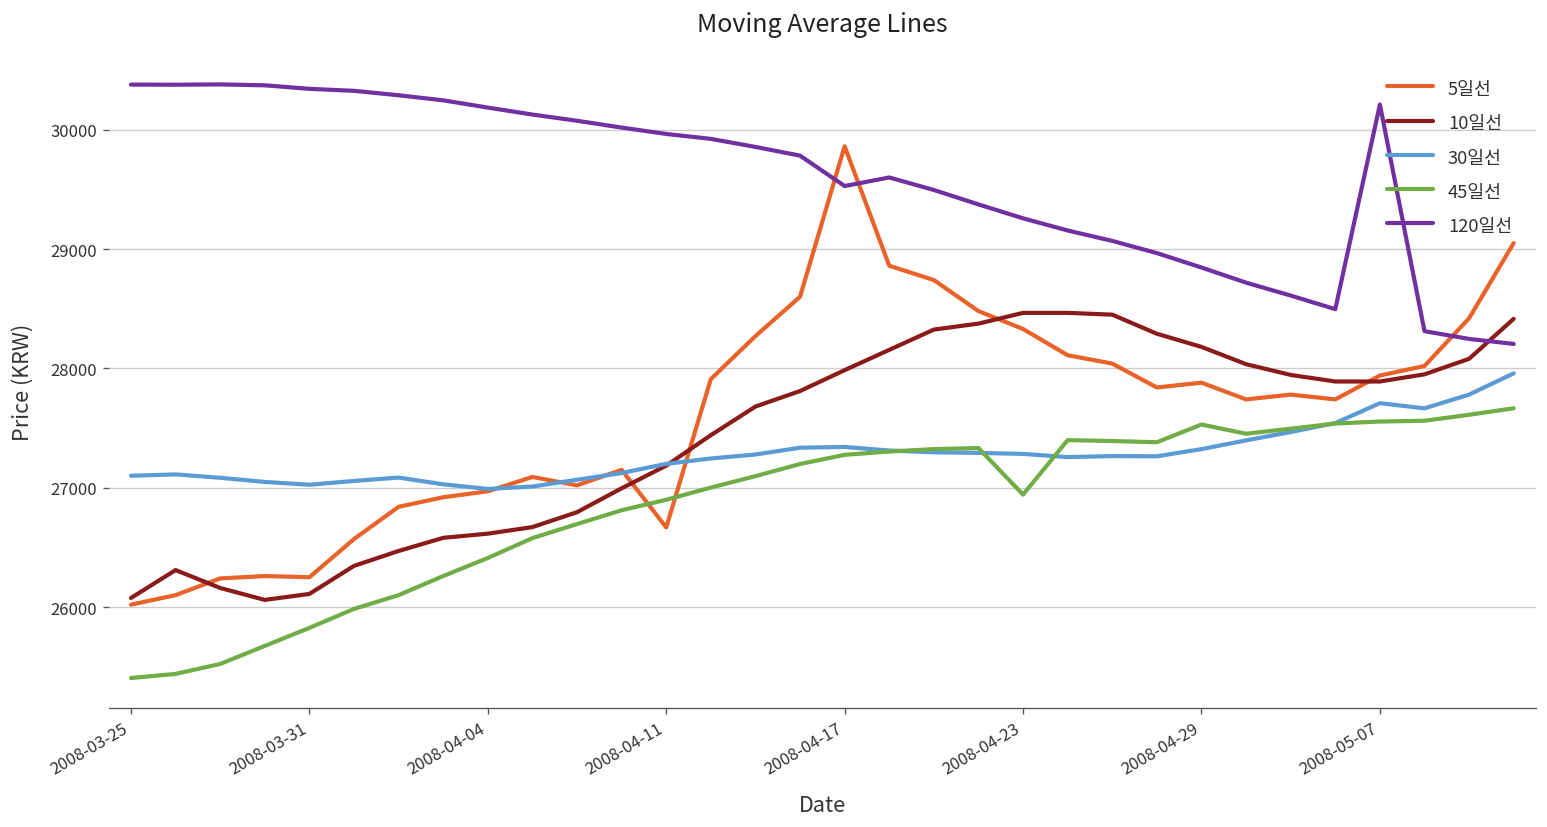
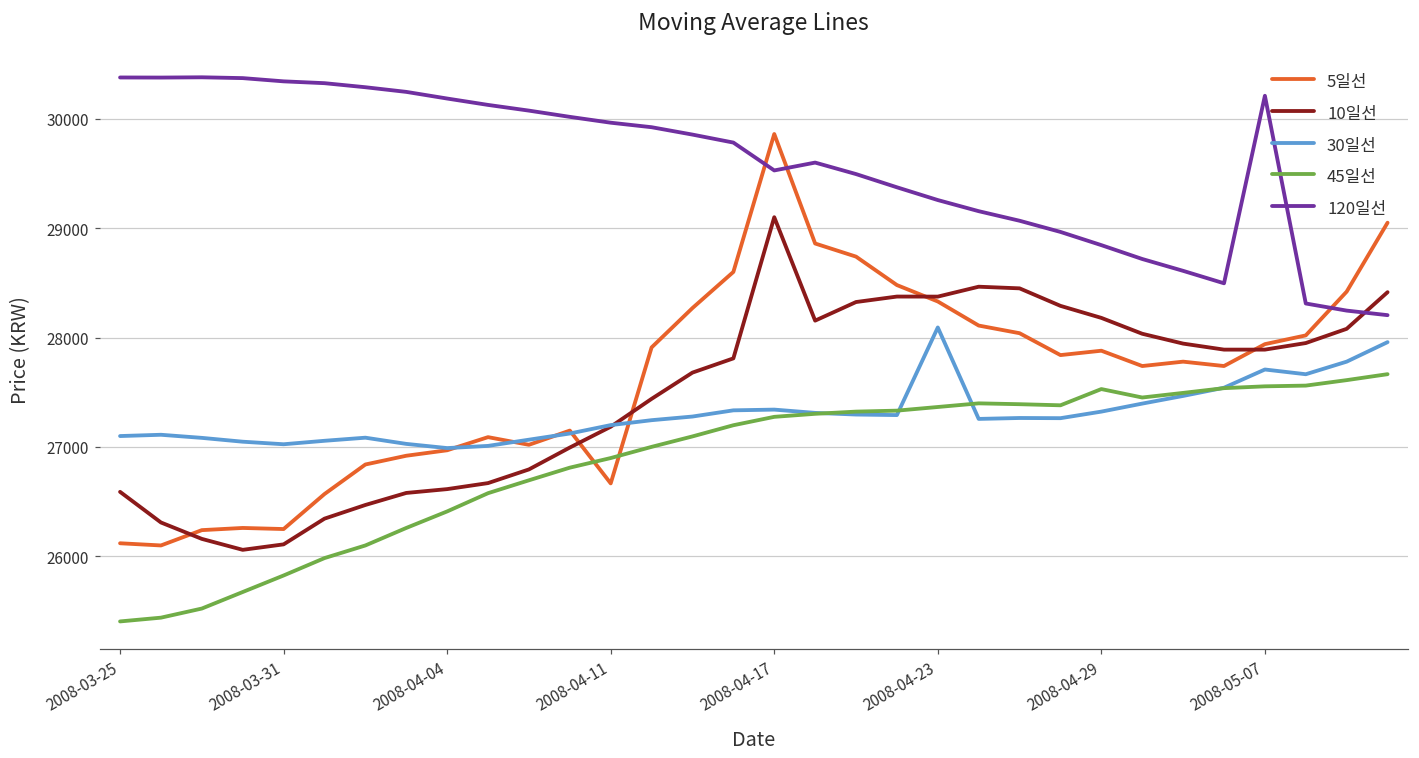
  {
    "5일선": {
-     "2008-03-25": 26000,
+     "2008-03-25": 26100,
      "2008-03-31": 26300,
      "2008-04-11": 26700,
      "2008-04-17": 29900,
      "2008-04-23": 28300,
      "2008-04-29": 27900,
      "2008-05-07": 27900
    },
    "10일선": {
-     "2008-03-25": 26100,
+     "2008-03-25": 26600,
      "2008-03-31": 26100,
      "2008-04-04": 26600,
-     "2008-04-17": 28000,
-     "2008-04-23": 28500,
+     "2008-04-17": 29100,
+     "2008-04-23": 28400,
      "2008-04-29": 28200,
      "2008-05-07": 27900
    },
    "30일선": {
      "2008-03-25": 27100,
      "2008-03-31": 27000,
      "2008-04-17": 27300,
-     "2008-04-23": 27300,
+     "2008-04-23": 28100,
      "2008-04-29": 27300,
      "2008-05-07": 27700
    },
    "45일선": {
      "2008-03-25": 25400,
      "2008-03-31": 25800,
      "2008-04-04": 26400,
      "2008-04-11": 26900,
      "2008-04-17": 27300,
-     "2008-04-23": 26900,
+     "2008-04-23": 27400,
      "2008-04-29": 27500,
      "2008-05-07": 27600
    },
    "120일선": {
      "2008-03-25": 30400,
      "2008-03-31": 30300,
      "2008-04-04": 30200,
      "2008-04-11": 30000,
      "2008-04-17": 29500,
      "2008-04-23": 29300,
      "2008-04-29": 28800,
      "2008-05-07": 30200
    }
  }
